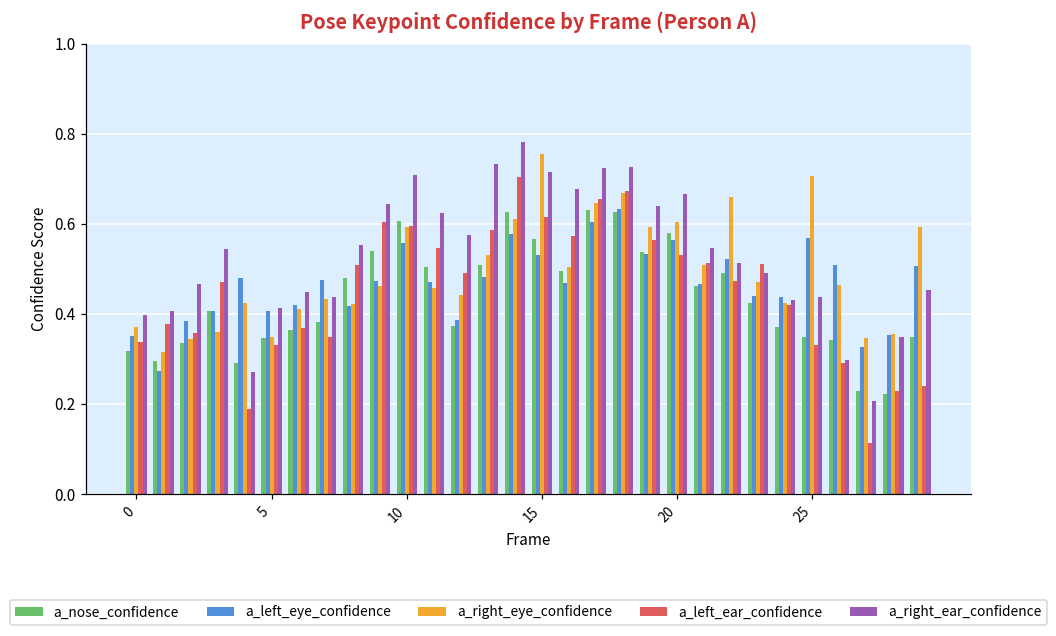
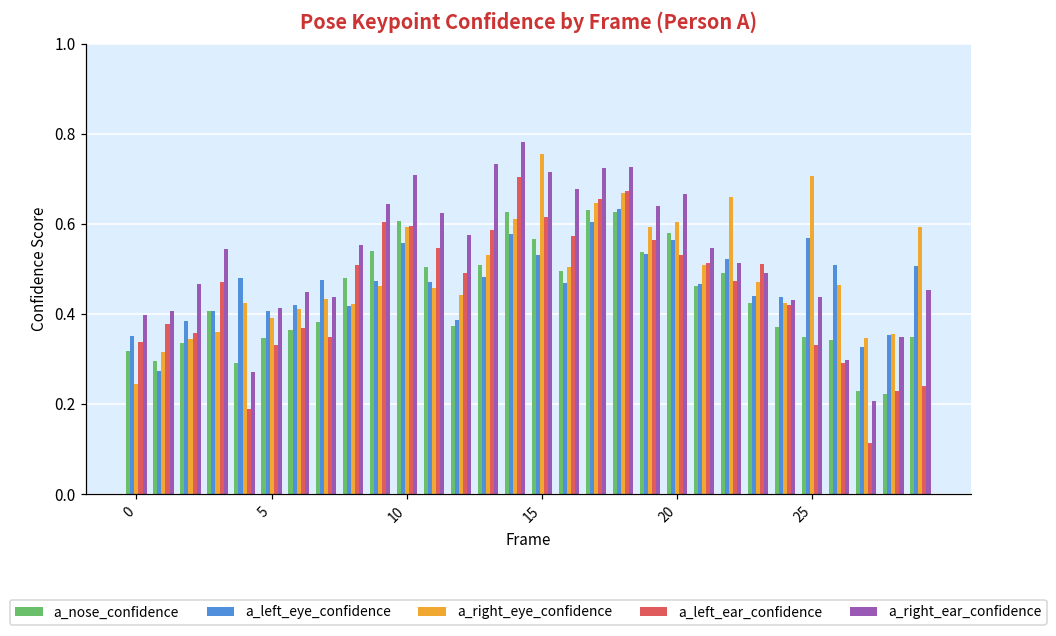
  {
    "a_right_eye_confidence": {
-     "0": 0.37,
-     "5": 0.35,
+     "0": 0.24,
+     "5": 0.39,
      "10": 0.59,
      "15": 0.75,
      "20": 0.60,
      "25": 0.71
    }
  }
